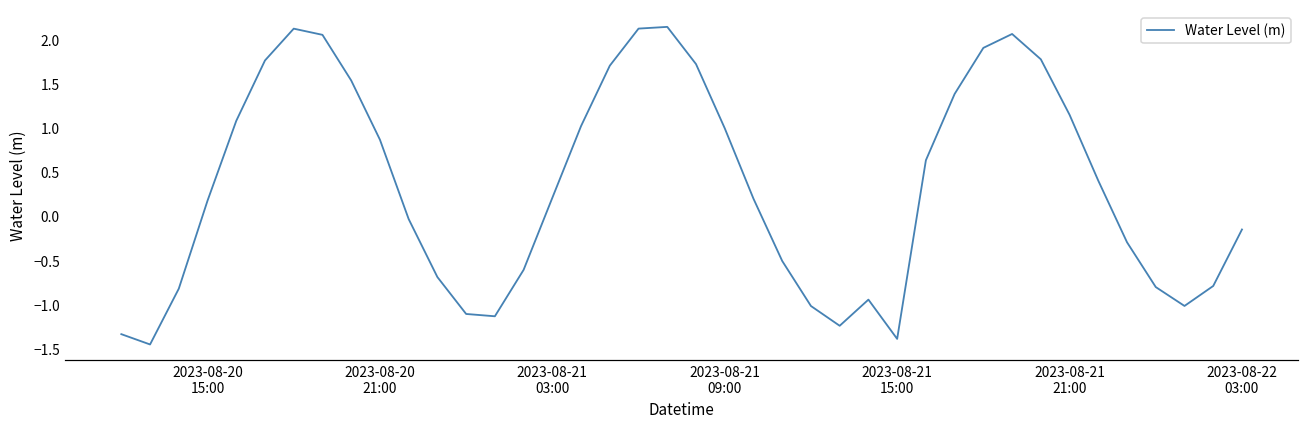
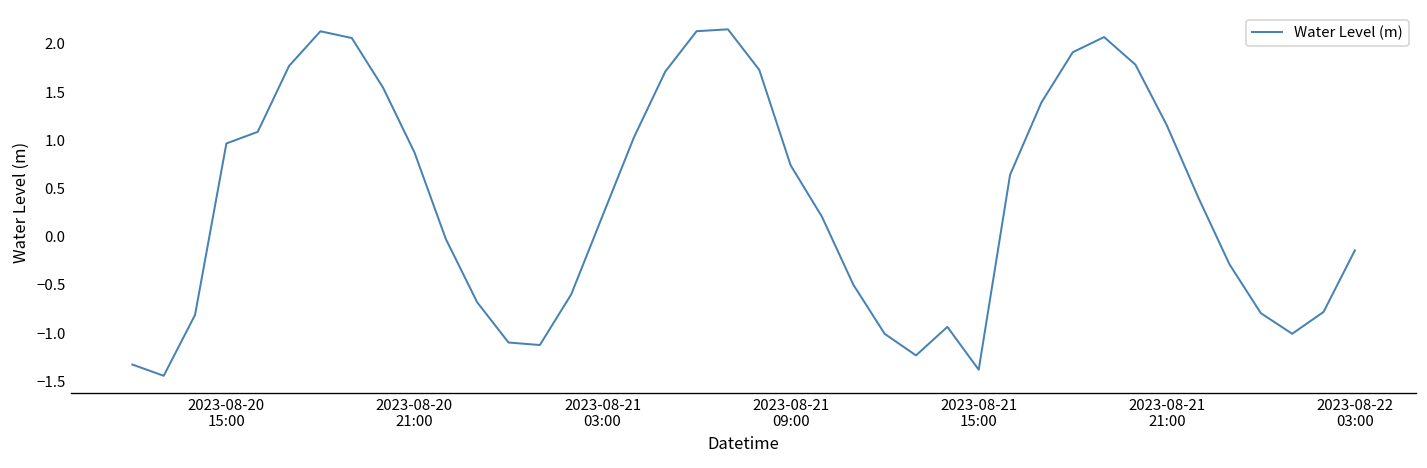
  {
-   "2023-08-20 15:00": 0.2,
+   "2023-08-20 15:00": 1.0,
    "2023-08-20 21:00": 0.9,
    "2023-08-21 03:00": 0.2,
-   "2023-08-21 09:00": 1.0,
+   "2023-08-21 09:00": 0.7,
    "2023-08-21 15:00": -1.4,
    "2023-08-21 21:00": 1.2,
    "2023-08-22 03:00": -0.1
  }
